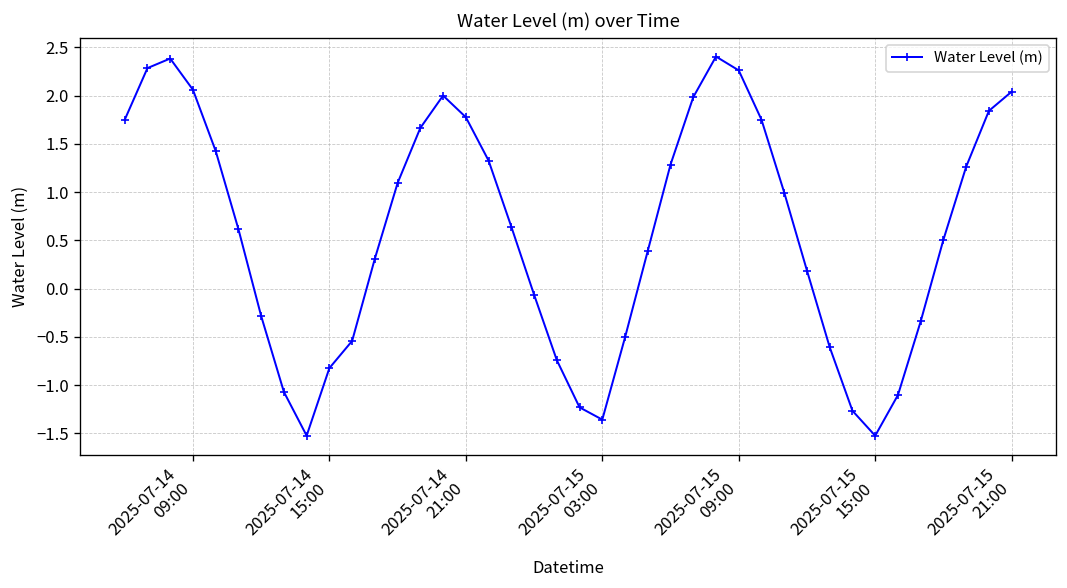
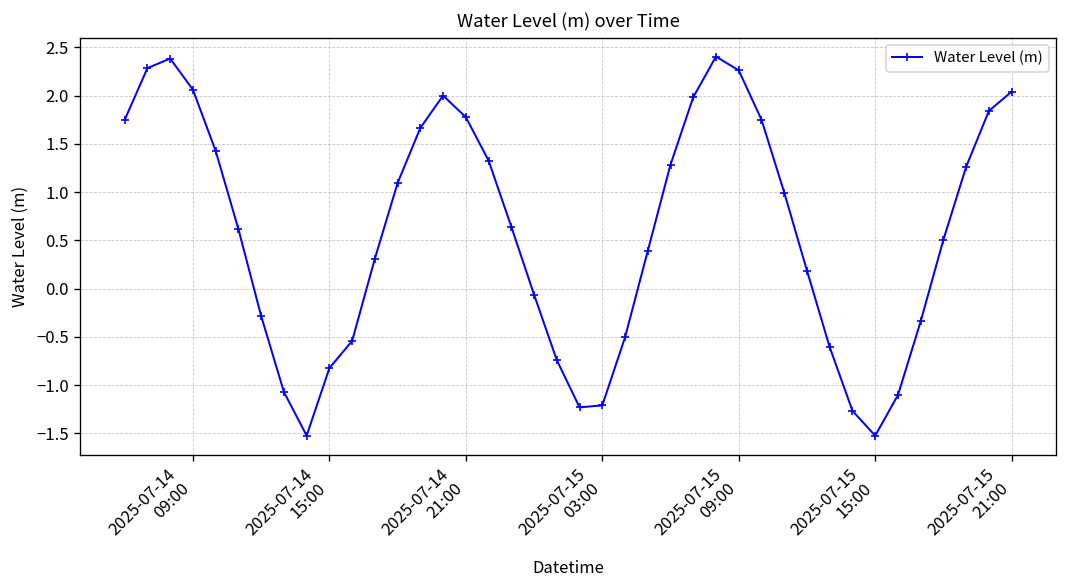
  {
    "2025-07-14 09:00": 2.1,
    "2025-07-14 15:00": -0.8,
    "2025-07-14 21:00": 1.8,
-   "2025-07-15 03:00": -1.4,
+   "2025-07-15 03:00": -1.2,
    "2025-07-15 09:00": 2.3,
    "2025-07-15 15:00": -1.5,
    "2025-07-15 21:00": 2.0
  }
